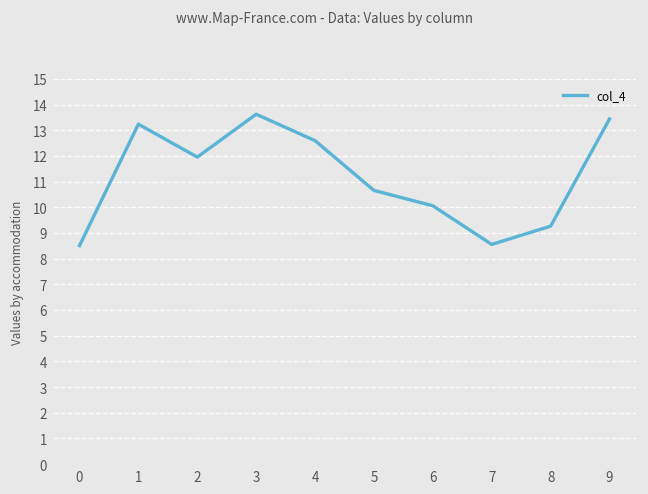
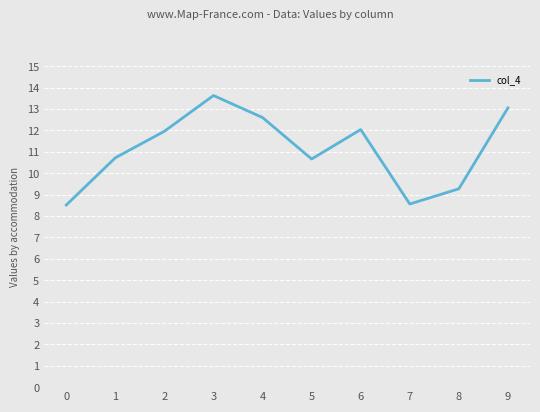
  {
    "0": 8.5,
-   "1": 13.2,
+   "1": 10.7,
    "2": 12.0,
    "3": 13.6,
    "4": 12.6,
    "5": 10.7,
-   "6": 10.1,
+   "6": 12.0,
    "7": 8.6,
    "8": 9.3,
-   "9": 13.4
+   "9": 13.1
  }
